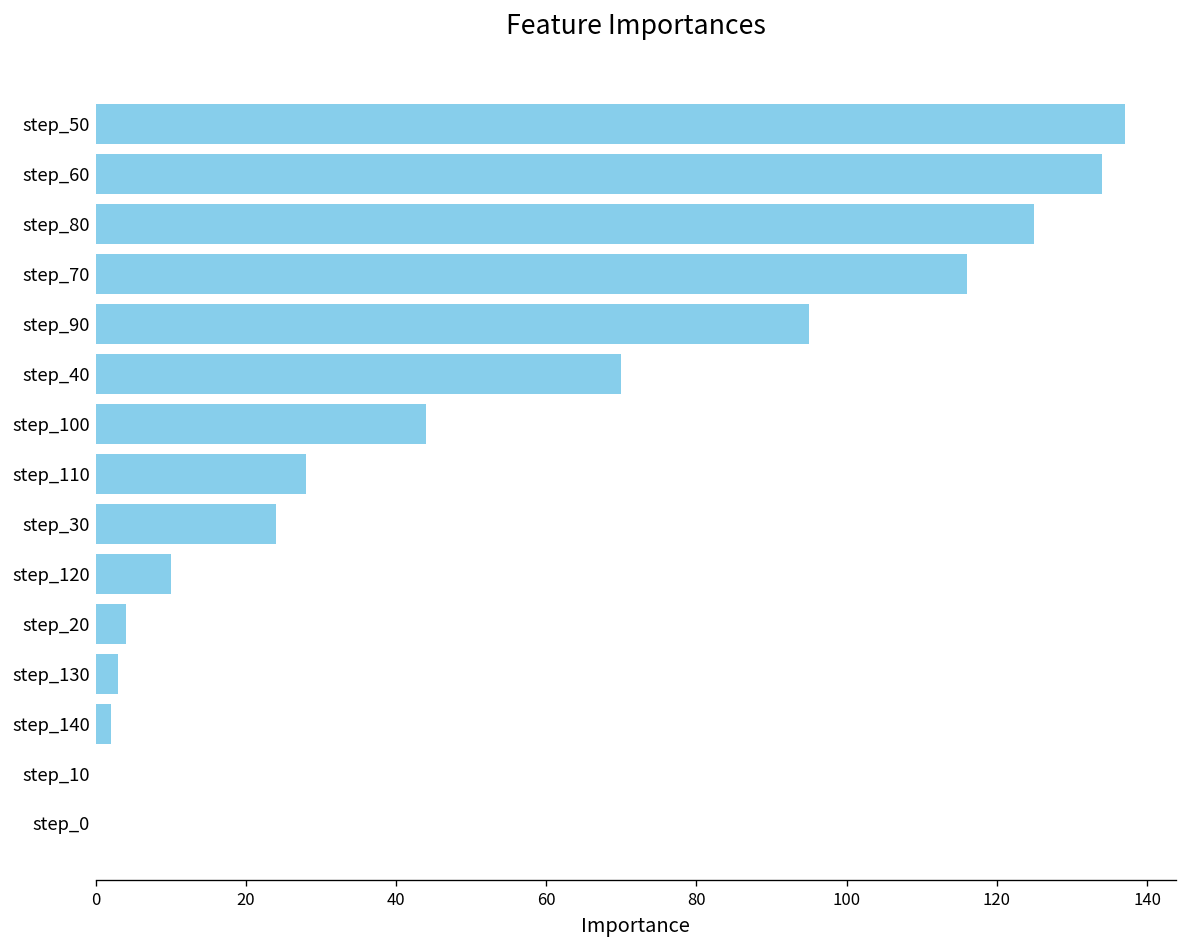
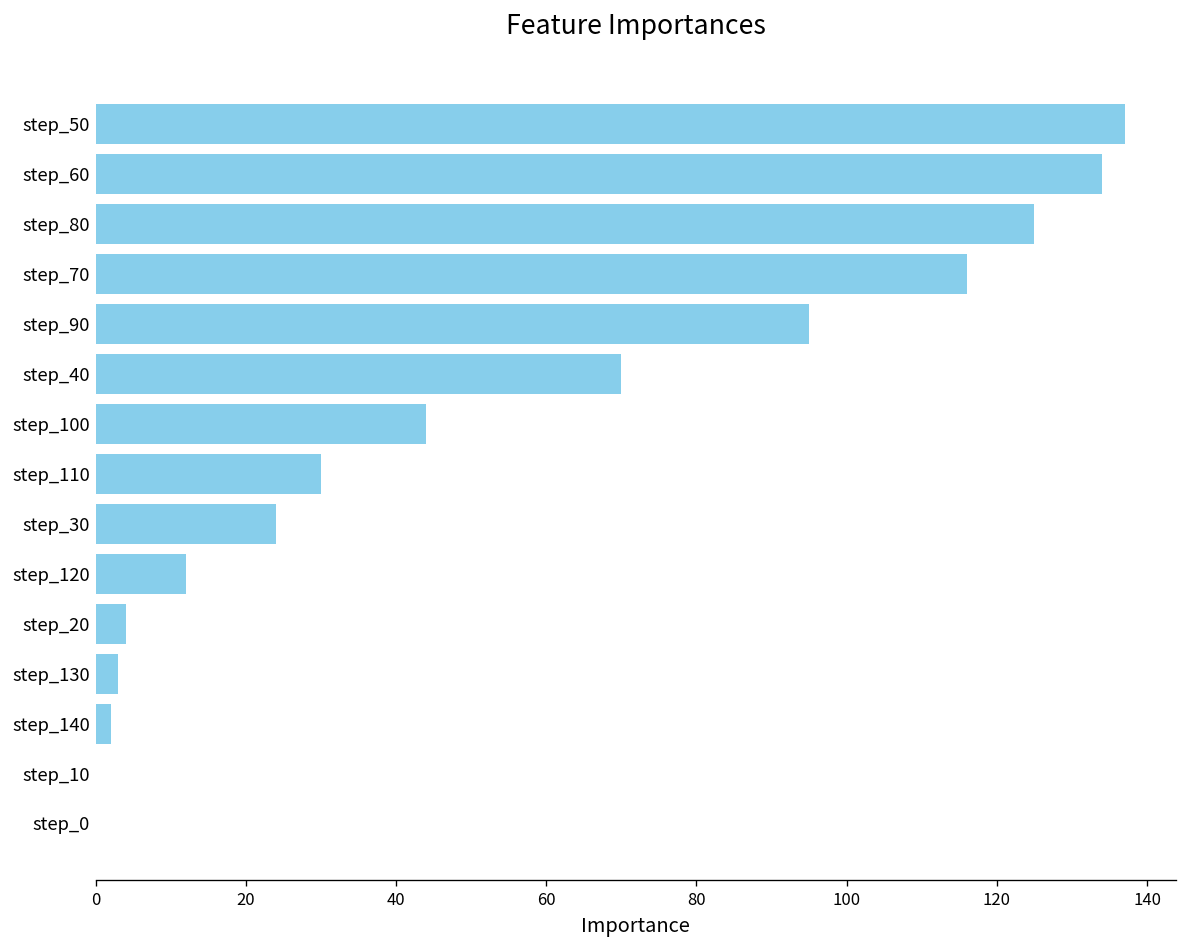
  {
    "step_50": 137,
    "step_60": 134,
    "step_80": 125,
    "step_70": 116,
    "step_90": 95,
    "step_40": 70,
    "step_100": 44,
-   "step_110": 28,
+   "step_110": 30,
    "step_30": 24,
-   "step_120": 10,
+   "step_120": 12,
    "step_20": 4,
    "step_130": 3,
    "step_140": 2,
    "step_10": 0,
    "step_0": 0
  }
